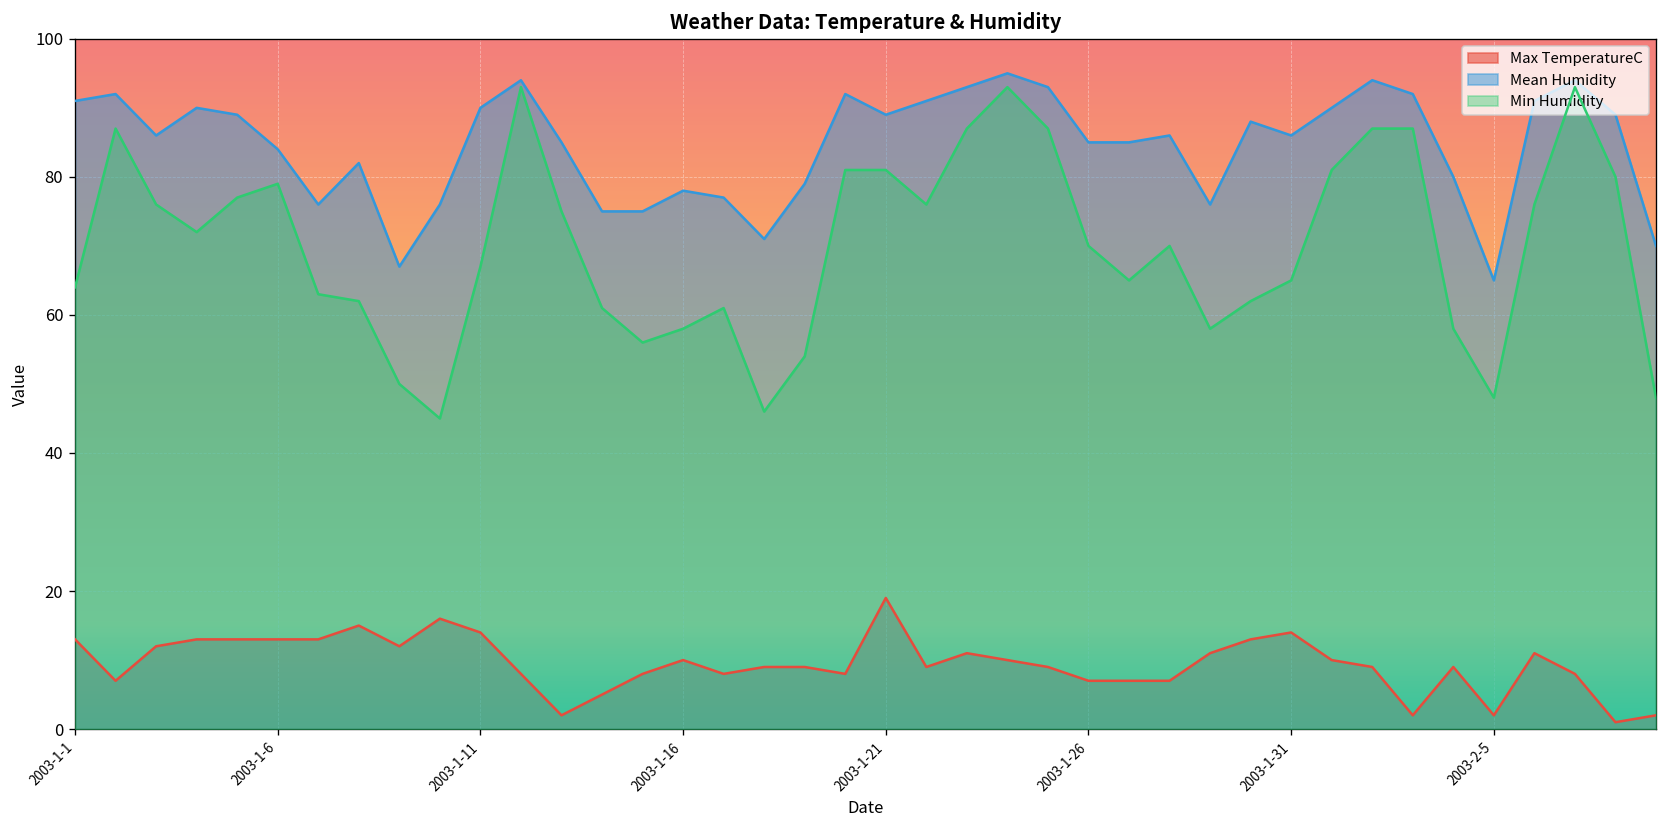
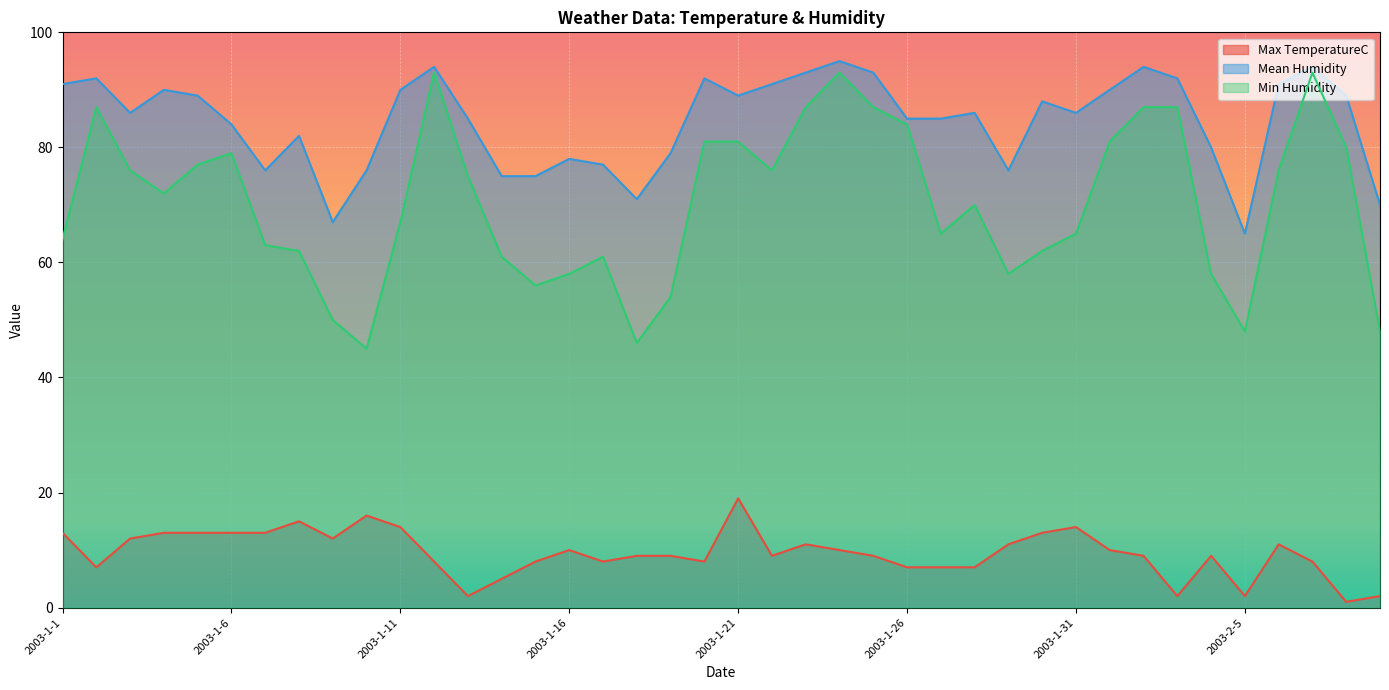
  {
    "Max TemperatureC": {
      "2003-1-1": 13,
      "2003-1-6": 13,
      "2003-1-11": 14,
      "2003-1-16": 10,
      "2003-1-21": 19,
      "2003-1-26": 7,
      "2003-1-31": 14,
      "2003-2-5": 2
    },
    "Mean Humidity": {
      "2003-1-1": 91,
      "2003-1-6": 84,
      "2003-1-11": 90,
      "2003-1-16": 78,
      "2003-1-21": 89,
      "2003-1-26": 85,
      "2003-1-31": 86,
      "2003-2-5": 65
    },
    "Min Humidity": {
      "2003-1-1": 64,
      "2003-1-6": 79,
      "2003-1-11": 67,
      "2003-1-16": 58,
      "2003-1-21": 81,
-     "2003-1-26": 70,
+     "2003-1-26": 84,
      "2003-1-31": 65,
      "2003-2-5": 48
    }
  }
